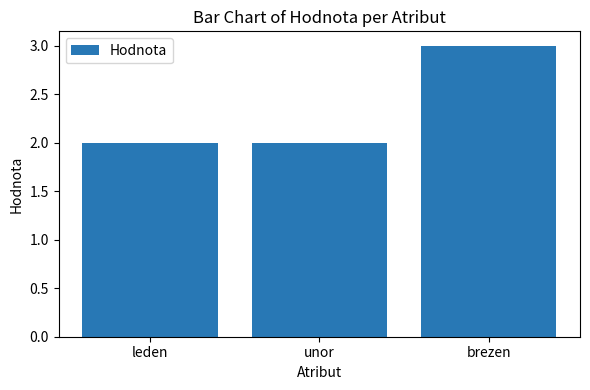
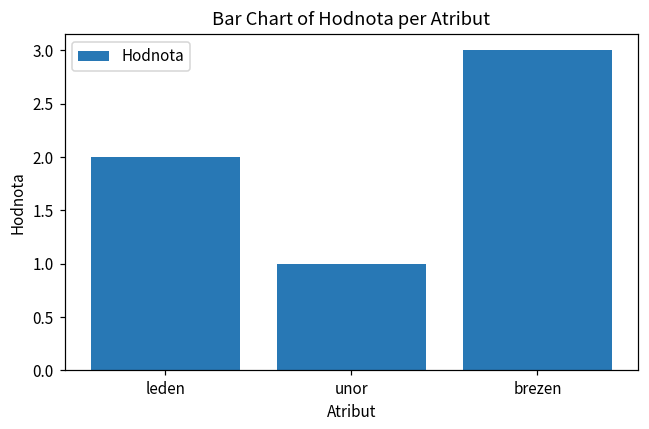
  {
    "leden": 2,
-   "unor": 2,
+   "unor": 1,
    "brezen": 3
  }
